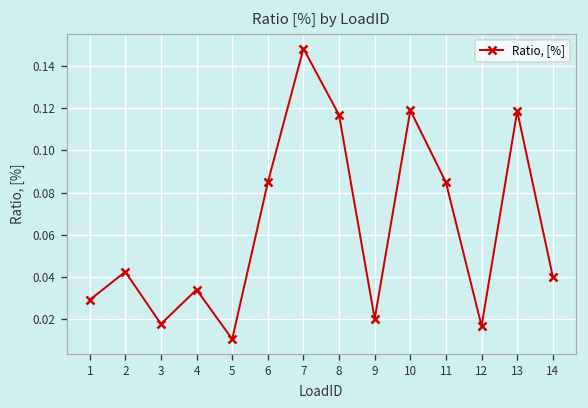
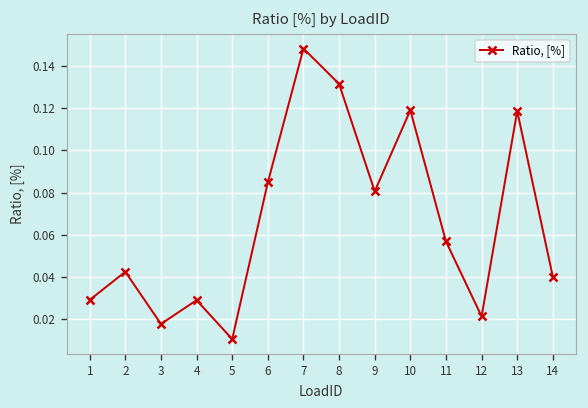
  {
    "1": 0.029,
    "2": 0.042,
    "3": 0.018,
-   "4": 0.034,
+   "4": 0.029,
    "5": 0.010,
    "6": 0.085,
    "7": 0.148,
-   "8": 0.117,
-   "9": 0.020,
+   "8": 0.132,
+   "9": 0.081,
    "10": 0.119,
-   "11": 0.085,
-   "12": 0.017,
+   "11": 0.057,
+   "12": 0.021,
    "13": 0.119,
    "14": 0.040
  }
